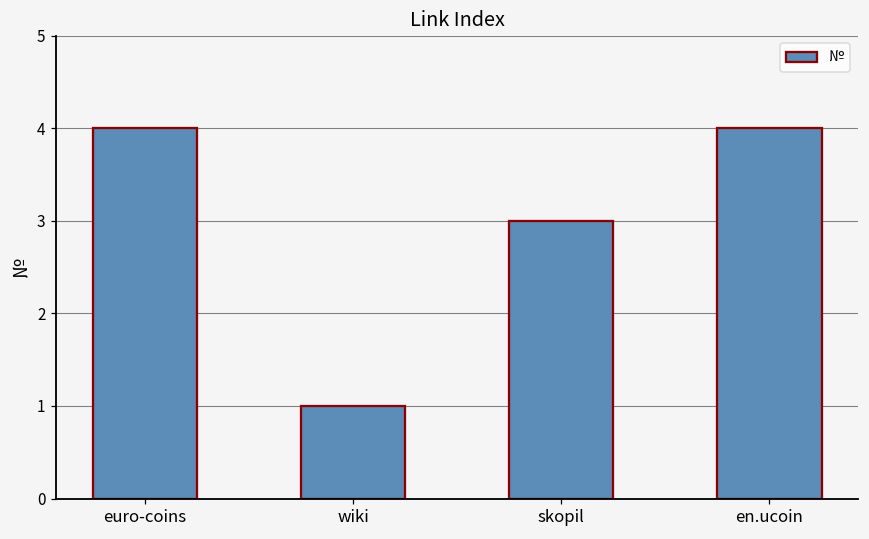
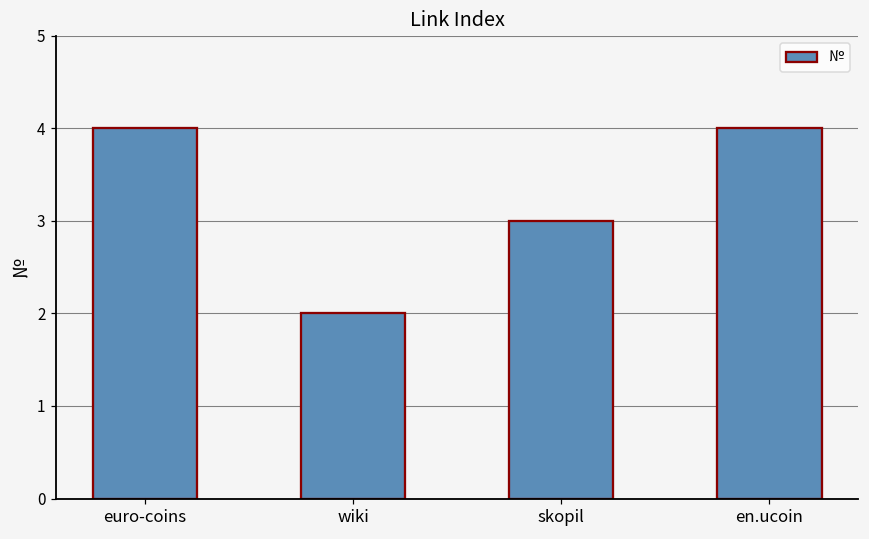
  {
    "euro-coins": 4,
-   "wiki": 1,
+   "wiki": 2,
    "skopil": 3,
    "en.ucoin": 4
  }
